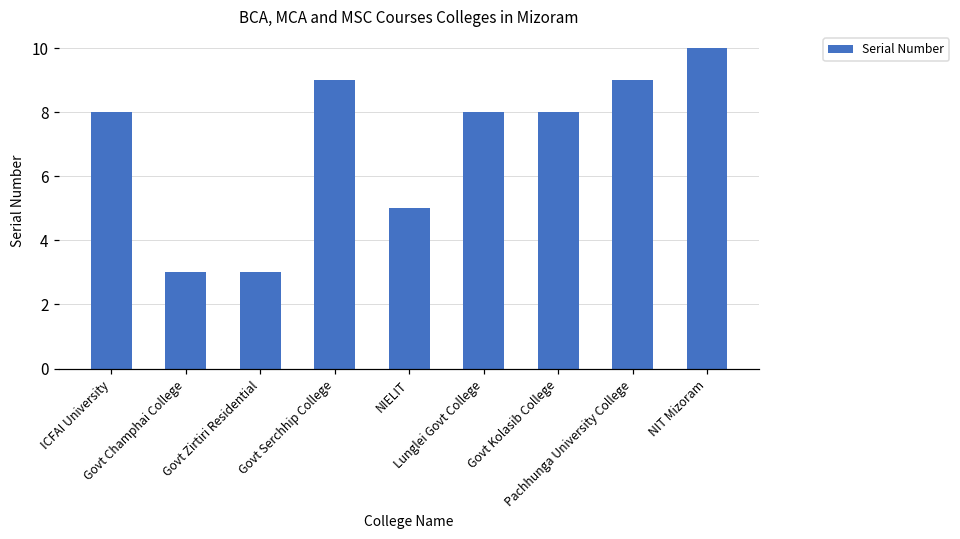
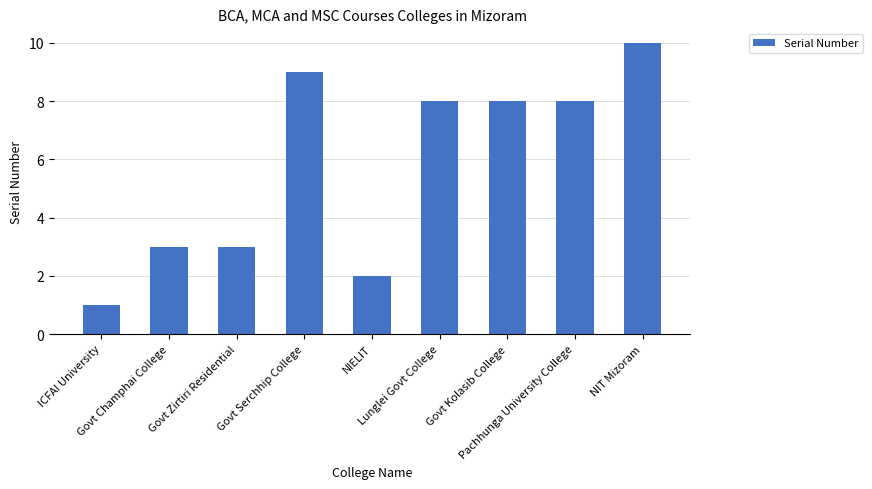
  {
-   "ICFAI University": 8,
+   "ICFAI University": 1,
    "Govt Champhai College": 3,
    "Govt Zirtiri Residential": 3,
    "Govt Serchhip College": 9,
-   "NIELIT": 5,
+   "NIELIT": 2,
    "Lunglei Govt College": 8,
    "Govt Kolasib College": 8,
-   "Pachhunga University College": 9,
+   "Pachhunga University College": 8,
    "NIT Mizoram": 10
  }
